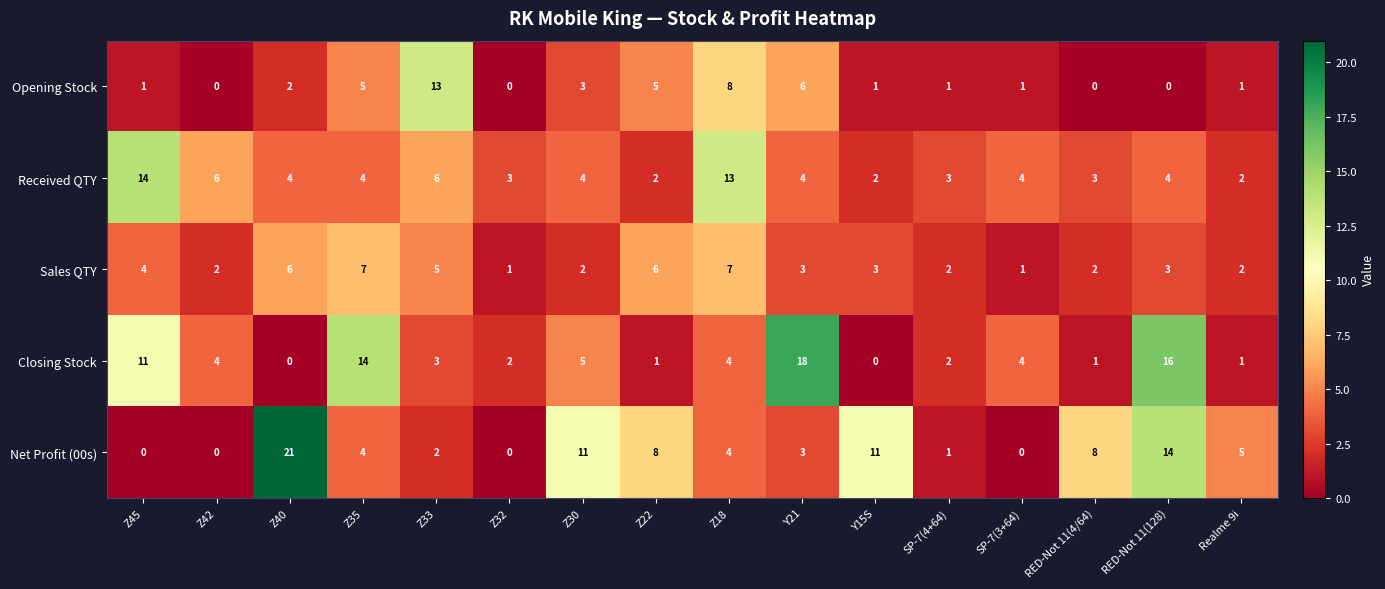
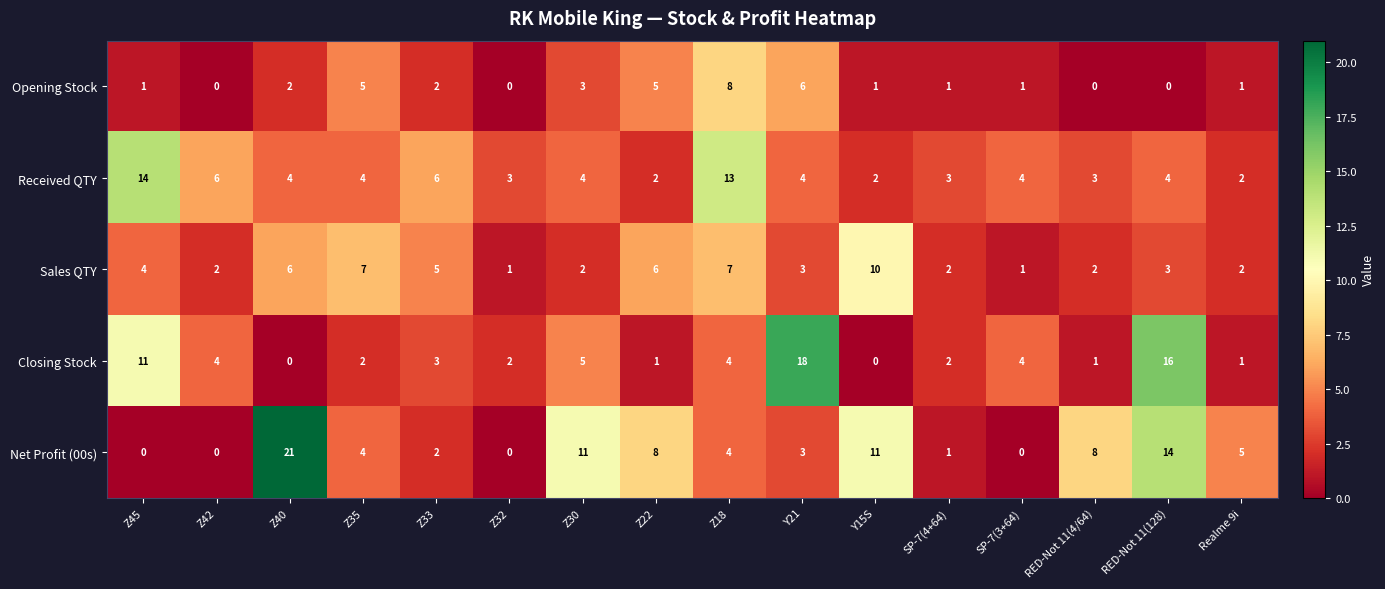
  {
    "Opening Stock": {
      "Z45": 1,
      "Z42": 0,
      "Z40": 2,
      "Z35": 5,
-     "Z33": 13,
+     "Z33": 2,
      "Z32": 0,
      "Z30": 3,
      "Z22": 5,
      "Z18": 8,
      "Y21": 6,
      "Y15S": 1,
      "SP-7(4+64)": 1,
      "SP-7(3+64)": 1,
      "RED-Not 11(4/64)": 0,
      "RED-Not 11(128)": 0,
      "Realme 9i": 1
    },
    "Received QTY": {
      "Z45": 14,
      "Z42": 6,
      "Z40": 4,
      "Z35": 4,
      "Z33": 6,
      "Z32": 3,
      "Z30": 4,
      "Z22": 2,
      "Z18": 13,
      "Y21": 4,
      "Y15S": 2,
      "SP-7(4+64)": 3,
      "SP-7(3+64)": 4,
      "RED-Not 11(4/64)": 3,
      "RED-Not 11(128)": 4,
      "Realme 9i": 2
    },
    "Sales QTY": {
      "Z45": 4,
      "Z42": 2,
      "Z40": 6,
      "Z35": 7,
      "Z33": 5,
      "Z32": 1,
      "Z30": 2,
      "Z22": 6,
      "Z18": 7,
      "Y21": 3,
-     "Y15S": 3,
+     "Y15S": 10,
      "SP-7(4+64)": 2,
      "SP-7(3+64)": 1,
      "RED-Not 11(4/64)": 2,
      "RED-Not 11(128)": 3,
      "Realme 9i": 2
    },
    "Closing Stock": {
      "Z45": 11,
      "Z42": 4,
      "Z40": 0,
-     "Z35": 14,
+     "Z35": 2,
      "Z33": 3,
      "Z32": 2,
      "Z30": 5,
      "Z22": 1,
      "Z18": 4,
      "Y21": 18,
      "Y15S": 0,
      "SP-7(4+64)": 2,
      "SP-7(3+64)": 4,
      "RED-Not 11(4/64)": 1,
      "RED-Not 11(128)": 16,
      "Realme 9i": 1
    },
    "Net Profit (00s)": {
      "Z45": 0,
      "Z42": 0,
      "Z40": 21,
      "Z35": 4,
      "Z33": 2,
      "Z32": 0,
      "Z30": 11,
      "Z22": 8,
      "Z18": 4,
      "Y21": 3,
      "Y15S": 11,
      "SP-7(4+64)": 1,
      "SP-7(3+64)": 0,
      "RED-Not 11(4/64)": 8,
      "RED-Not 11(128)": 14,
      "Realme 9i": 5
    }
  }
